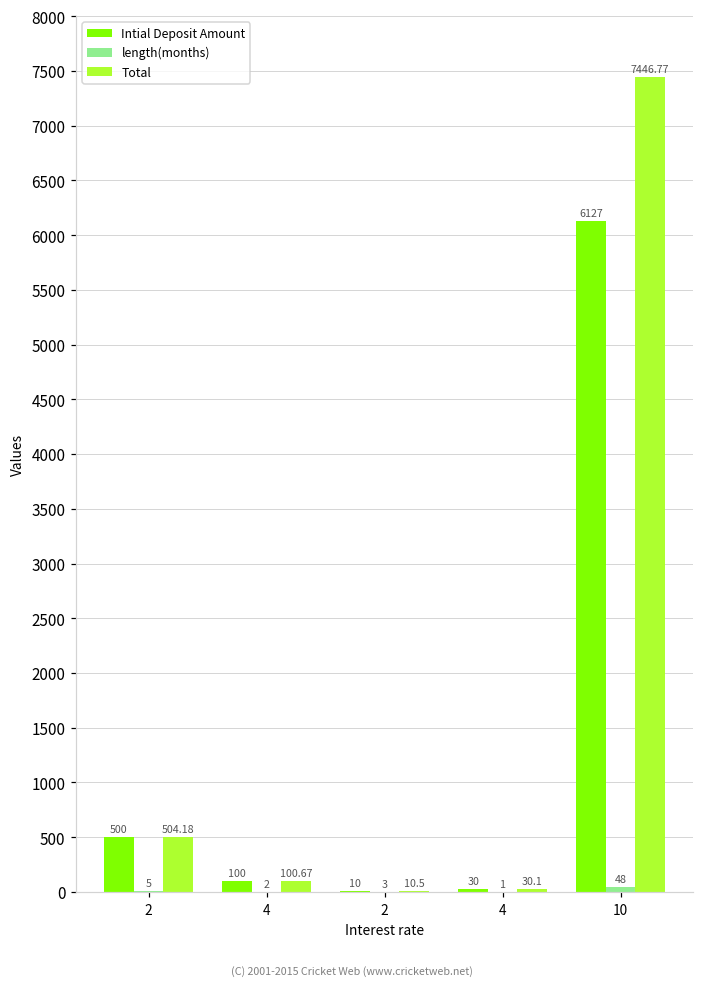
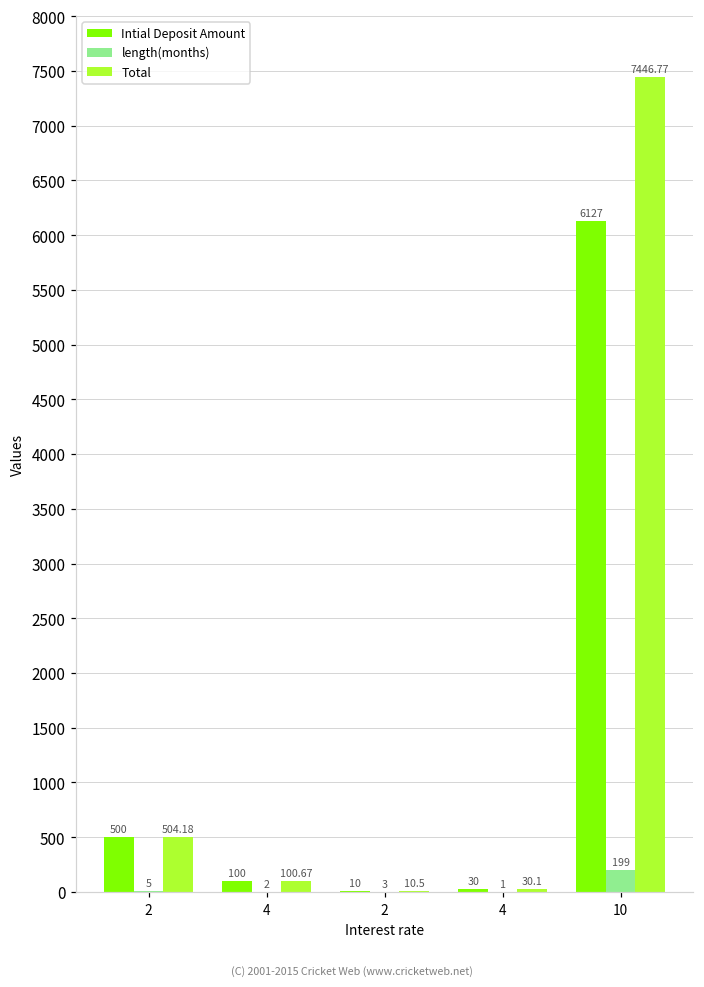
  {
    "Intial Deposit Amount": {
      "10": 6127
    },
    "length(months)": {
-     "10": 48
+     "10": 199
    },
    "Total": {
      "10": 7446.77
    }
  }
